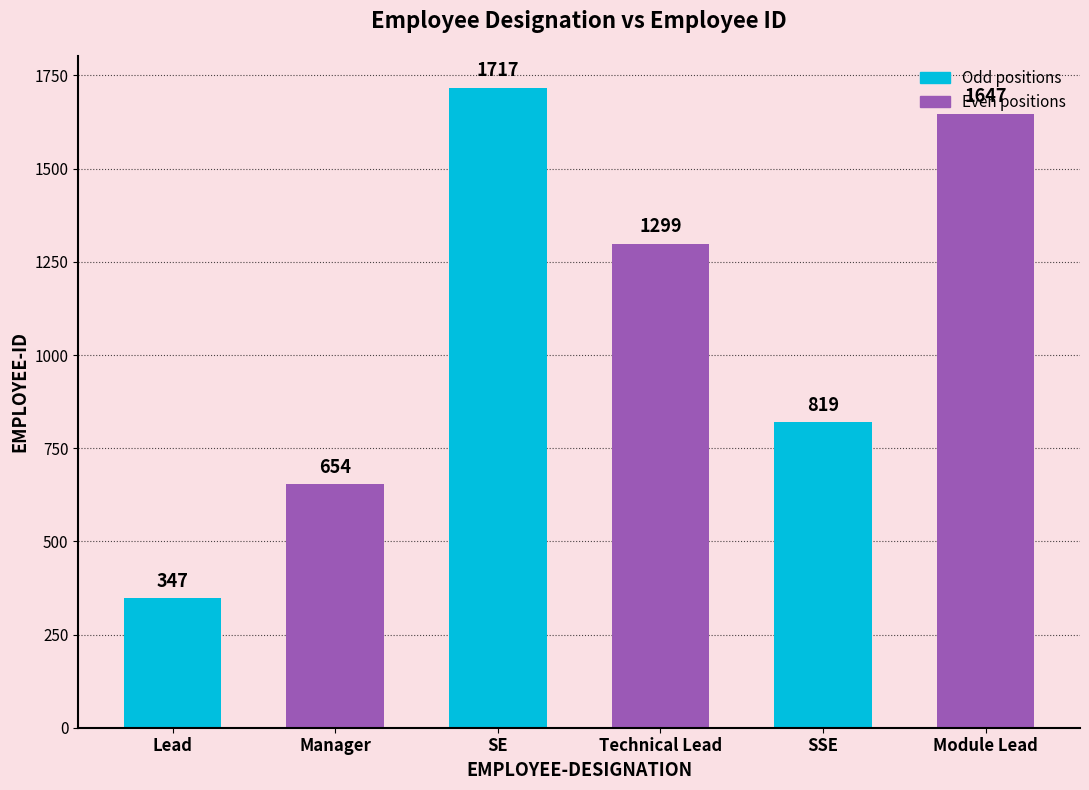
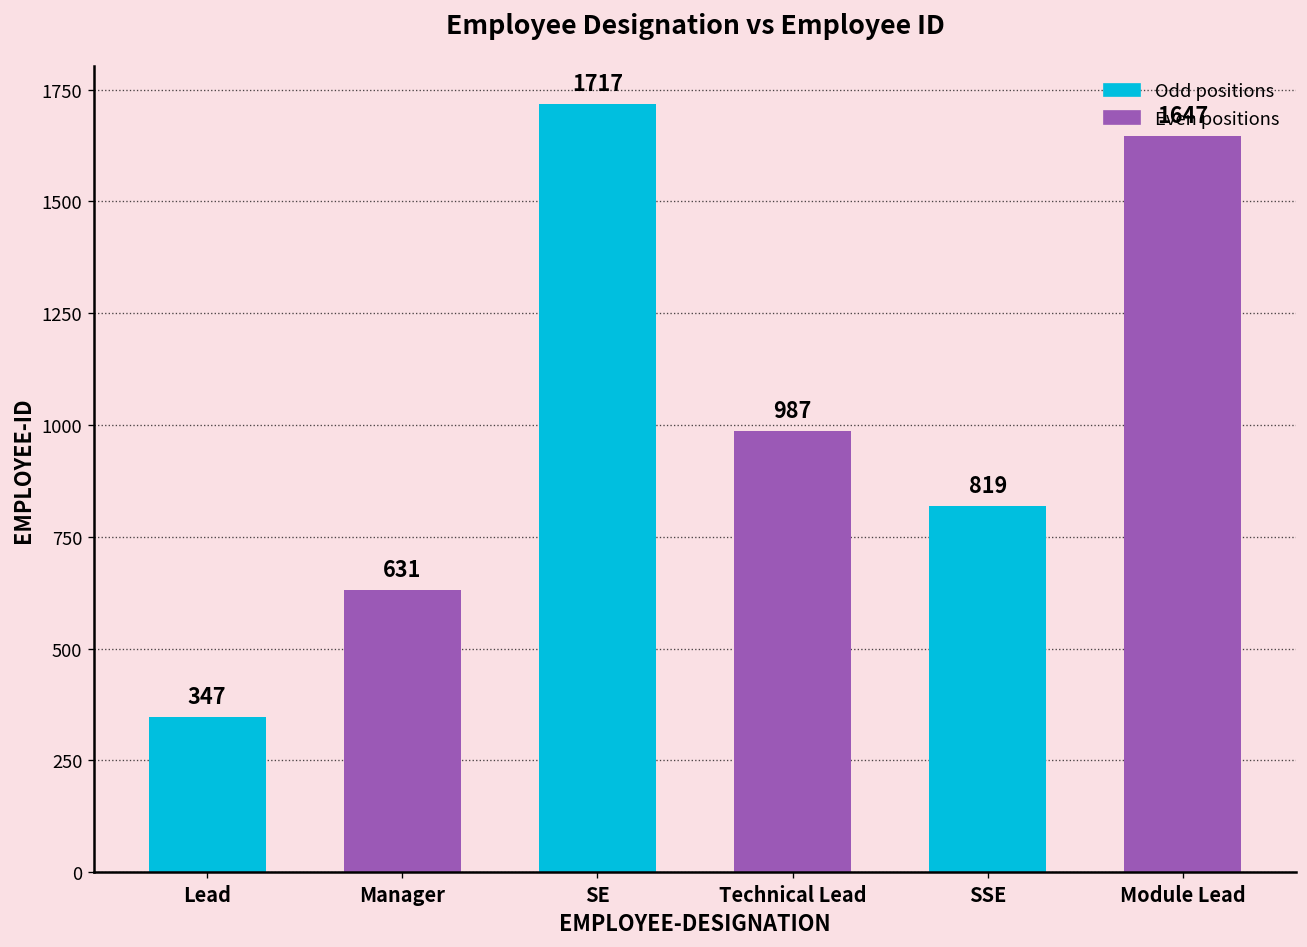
  {
    "Lead": 347,
-   "Manager": 654,
+   "Manager": 631,
    "SE": 1717,
-   "Technical Lead": 1299,
+   "Technical Lead": 987,
    "SSE": 819,
    "Module Lead": 1647
  }
